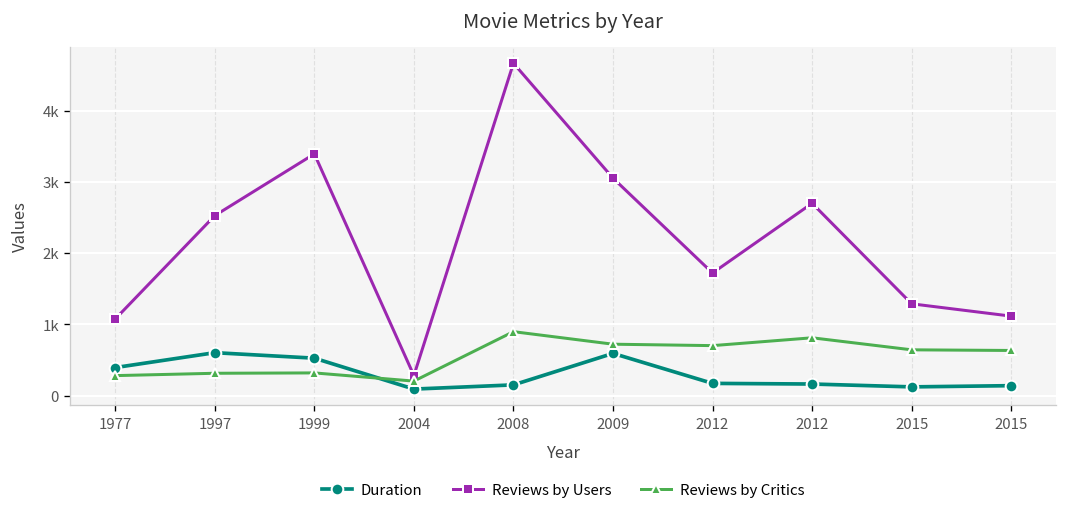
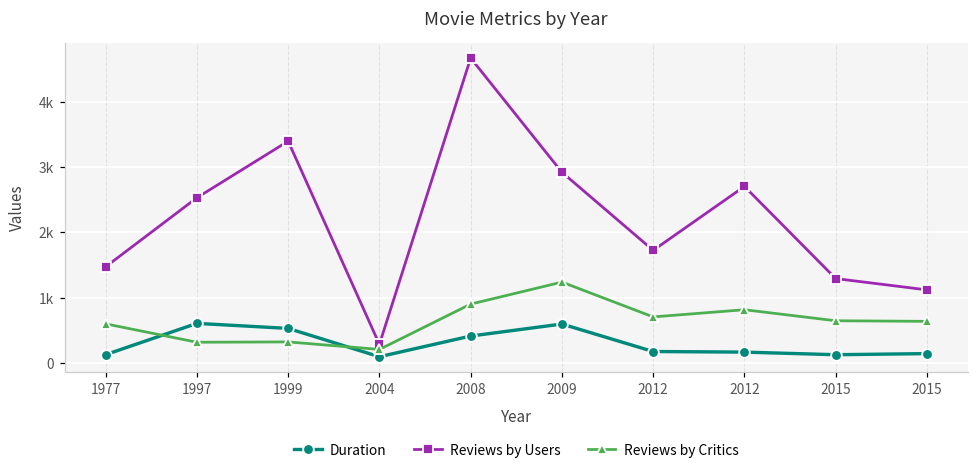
  {
    "Duration": {
-     "1977": 400,
+     "1977": 100,
      "1997": 600,
      "1999": 500,
      "2004": 100,
-     "2008": 200,
+     "2008": 400,
      "2009": 600
    },
    "Reviews by Users": {
-     "1977": 1100,
+     "1977": 1500,
      "1997": 2500,
      "1999": 3400,
      "2004": 300,
      "2008": 4700,
-     "2009": 3100
+     "2009": 2900
    },
    "Reviews by Critics": {
-     "1977": 300,
+     "1977": 600,
      "1997": 300,
      "1999": 300,
      "2004": 200,
      "2008": 900,
-     "2009": 700
+     "2009": 1200
    }
  }
